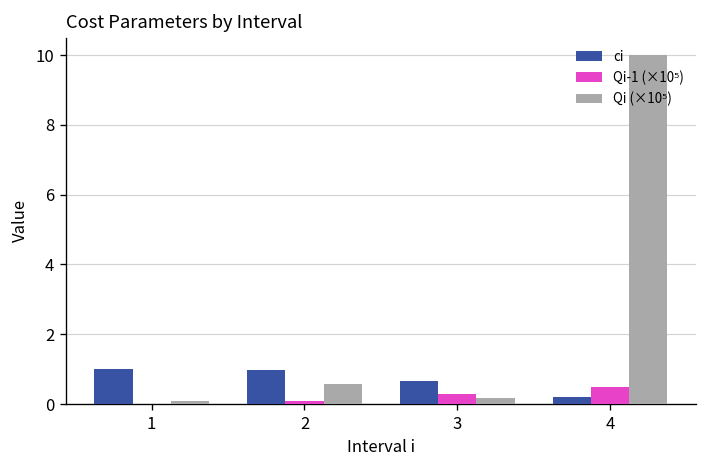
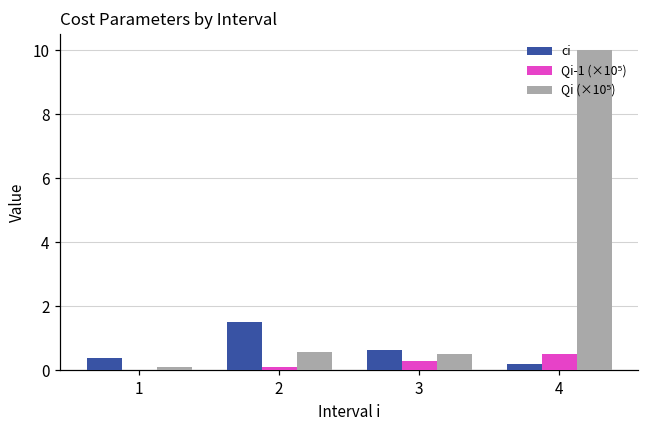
  {
    "ci": {
-     "1": 1.0,
-     "2": 1.0,
+     "1": 0.4,
+     "2": 1.5,
      "3": 0.7,
      "4": 0.2
    },
    "Qi-1 (×10⁵)": {
      "1": 0.0,
      "2": 0.1,
      "3": 0.3,
      "4": 0.5
    },
    "Qi (×10⁵)": {
      "1": 0.1,
      "2": 0.6,
-     "3": 0.2,
+     "3": 0.5,
      "4": 10.0
    }
  }
